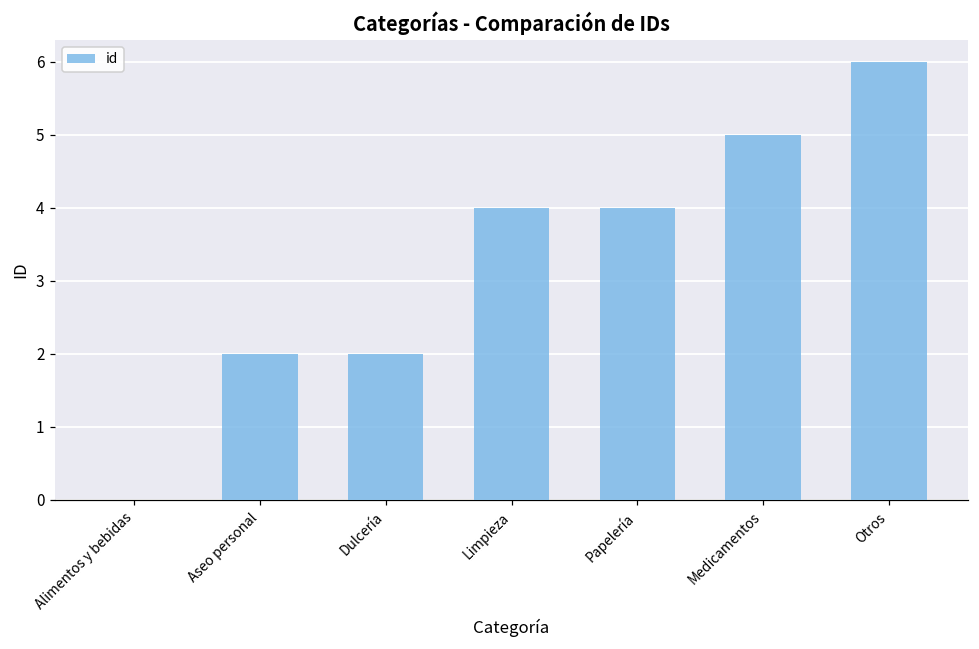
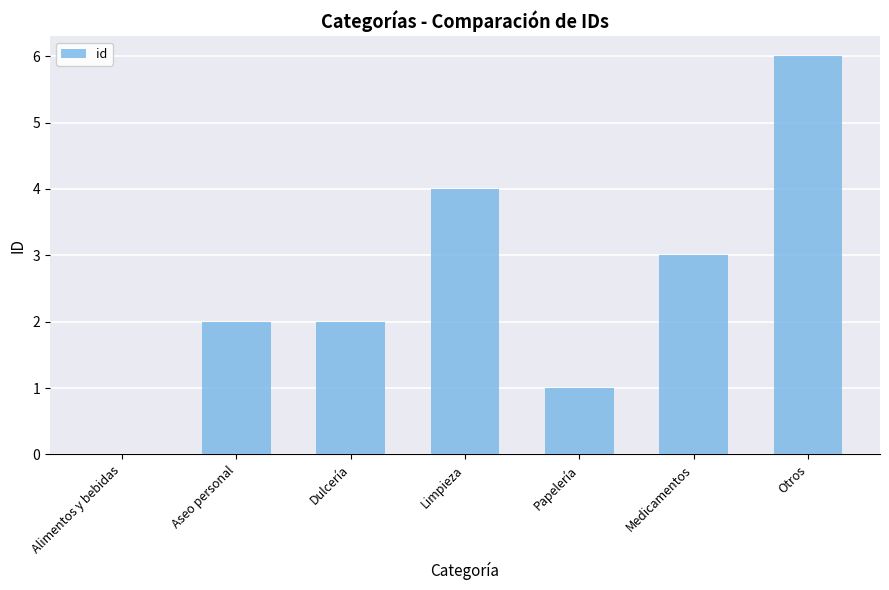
  {
    "Alimentos y bebidas": 0,
    "Aseo personal": 2,
    "Dulcería": 2,
    "Limpieza": 4,
-   "Papelería": 4,
-   "Medicamentos": 5,
+   "Papelería": 1,
+   "Medicamentos": 3,
    "Otros": 6
  }
